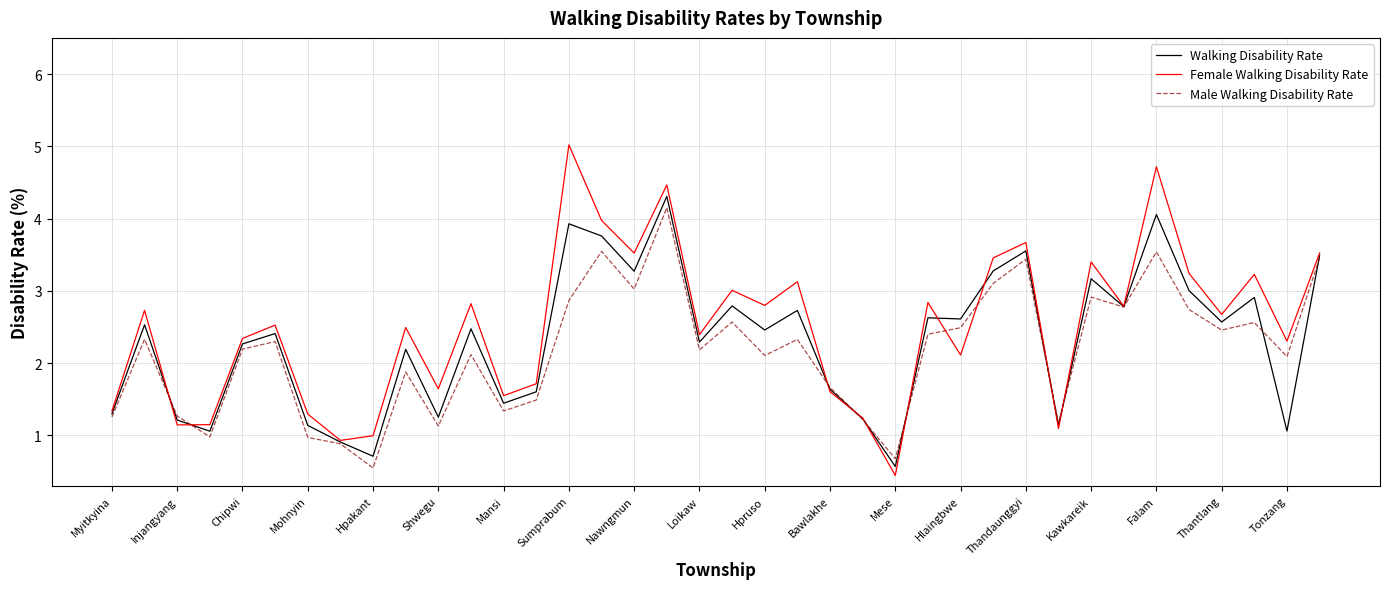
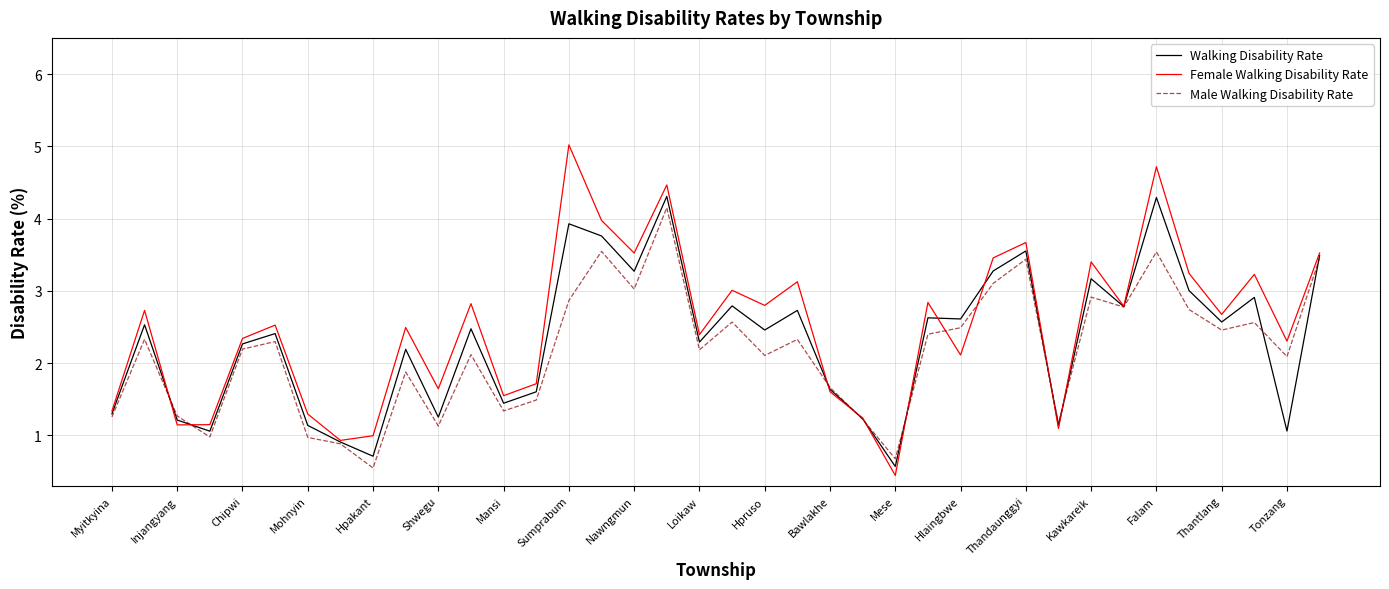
  {
    "Walking Disability Rate": {
      "Myitkyina": 1.3,
      "Injangyang": 1.2,
      "Chipwi": 2.3,
      "Mohnyin": 1.1,
      "Hpakant": 0.7,
      "Shwegu": 1.3,
      "Mansi": 1.4,
      "Sumprabum": 3.9,
      "Nawngmun": 3.3,
      "Loikaw": 2.3,
      "Hpruso": 2.5,
      "Mese": 0.6,
      "Hlaingbwe": 2.6,
      "Thandaunggyi": 3.6,
      "Kawkareik": 3.2,
-     "Falam": 4.1,
+     "Falam": 4.3,
      "Thantlang": 2.6,
      "Tonzang": 1.1
    },
    "Female Walking Disability Rate": {
      "Myitkyina": 1.3,
      "Injangyang": 1.1,
      "Chipwi": 2.3,
      "Mohnyin": 1.3,
      "Hpakant": 1.0,
      "Shwegu": 1.6,
      "Mansi": 1.5,
      "Sumprabum": 5.0,
      "Nawngmun": 3.5,
      "Loikaw": 2.4,
      "Hpruso": 2.8,
      "Mese": 0.4,
      "Hlaingbwe": 2.1,
      "Thandaunggyi": 3.7,
      "Kawkareik": 3.4,
      "Falam": 4.7,
      "Thantlang": 2.7,
      "Tonzang": 2.3
    },
    "Male Walking Disability Rate": {
      "Myitkyina": 1.3,
      "Injangyang": 1.3,
      "Chipwi": 2.2,
      "Mohnyin": 1.0,
      "Hpakant": 0.5,
      "Shwegu": 1.1,
      "Mansi": 1.3,
      "Sumprabum": 2.9,
      "Nawngmun": 3.0,
      "Loikaw": 2.2,
      "Hpruso": 2.1,
      "Mese": 0.7,
      "Hlaingbwe": 2.5,
      "Thandaunggyi": 3.4,
      "Kawkareik": 2.9,
      "Falam": 3.5,
      "Thantlang": 2.5,
      "Tonzang": 2.1
    }
  }
